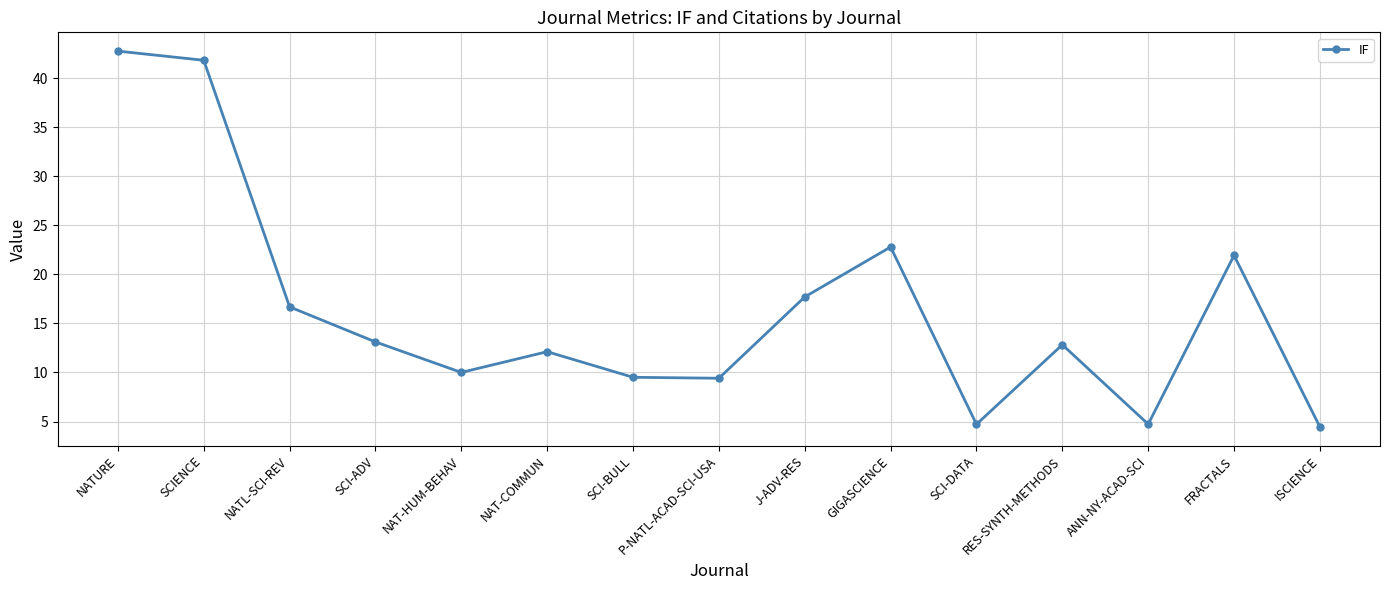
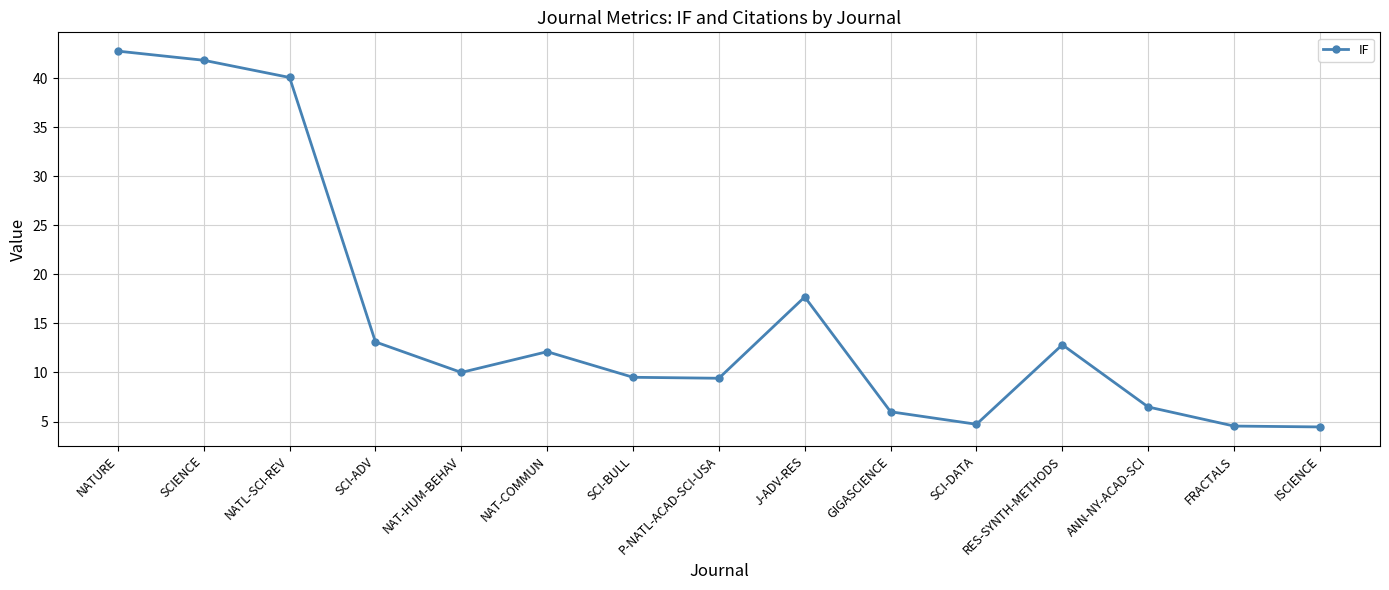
  {
    "NATURE": 43,
    "SCIENCE": 42,
-   "NATL-SCI-REV": 17,
+   "NATL-SCI-REV": 40,
    "SCI-ADV": 13,
    "NAT-HUM-BEHAV": 10,
    "NAT-COMMUN": 12,
    "SCI-BULL": 10,
    "P-NATL-ACAD-SCI-USA": 9,
    "J-ADV-RES": 18,
-   "GIGASCIENCE": 23,
+   "GIGASCIENCE": 6,
    "SCI-DATA": 5,
    "RES-SYNTH-METHODS": 13,
-   "ANN-NY-ACAD-SCI": 5,
-   "FRACTALS": 22,
+   "ANN-NY-ACAD-SCI": 6,
+   "FRACTALS": 5,
    "ISCIENCE": 4
  }
